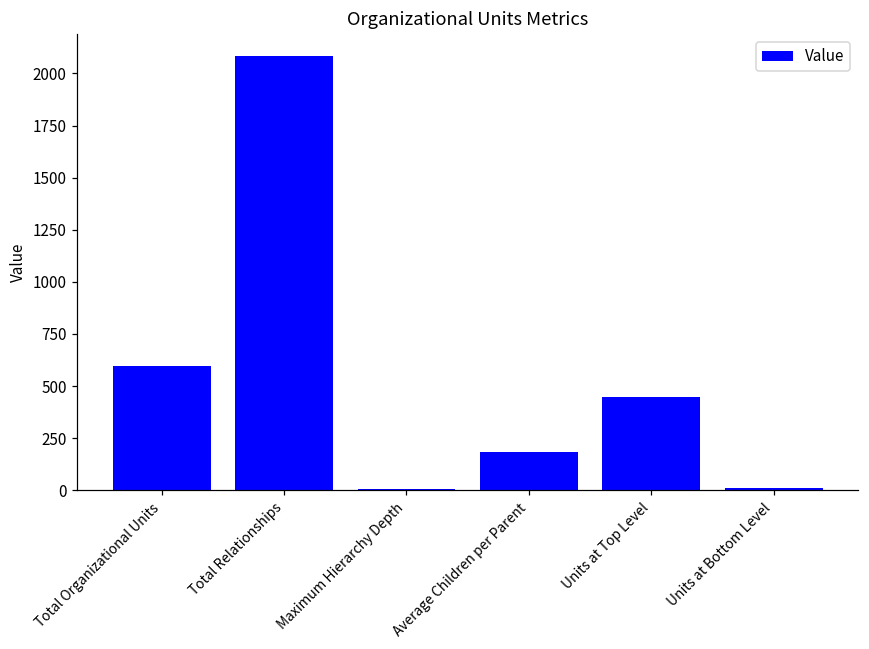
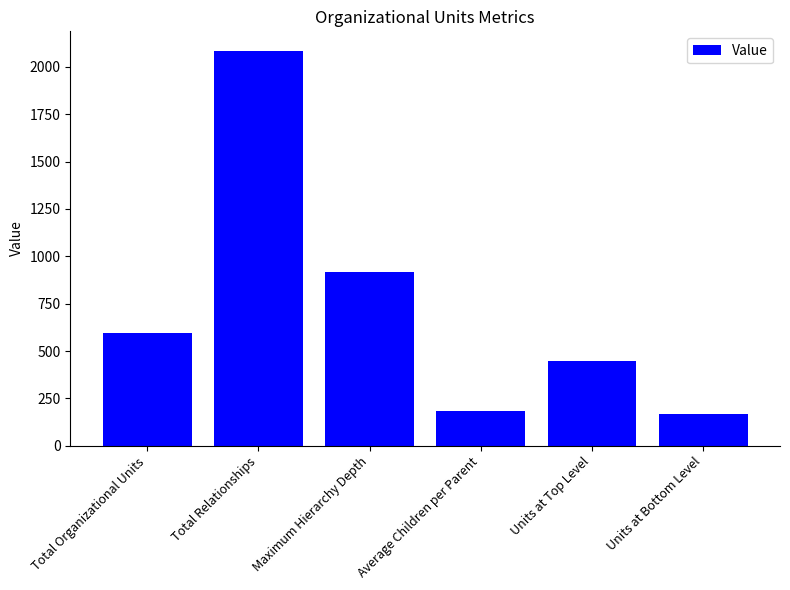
  {
    "Total Organizational Units": 600,
    "Total Relationships": 2080,
-   "Maximum Hierarchy Depth": 10,
+   "Maximum Hierarchy Depth": 920,
    "Average Children per Parent": 180,
    "Units at Top Level": 450,
-   "Units at Bottom Level": 10
+   "Units at Bottom Level": 170
  }
